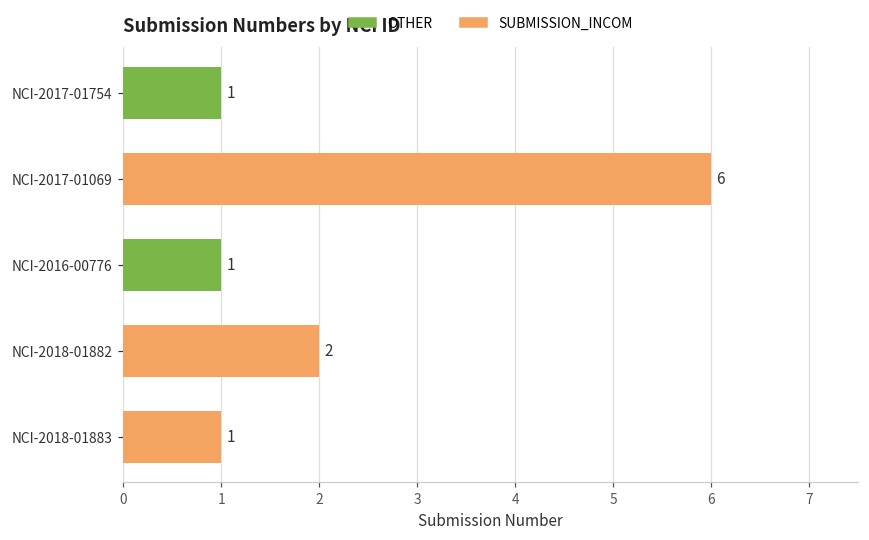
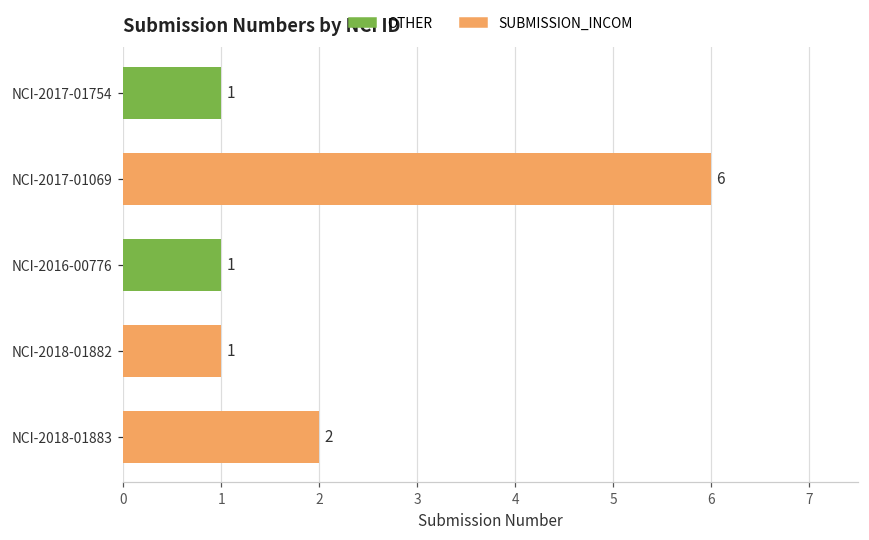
  {
    "NCI-2017-01754": 1,
    "NCI-2017-01069": 6,
    "NCI-2016-00776": 1,
-   "NCI-2018-01882": 2,
-   "NCI-2018-01883": 1
+   "NCI-2018-01882": 1,
+   "NCI-2018-01883": 2
  }
